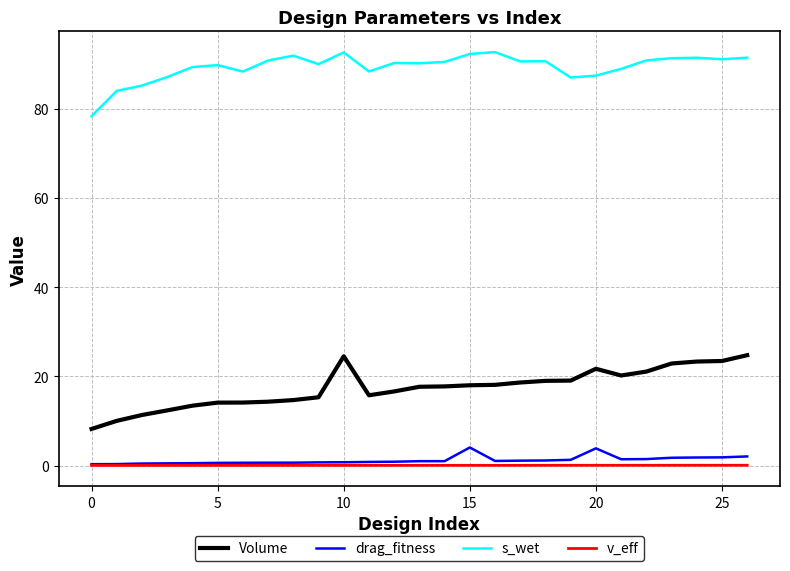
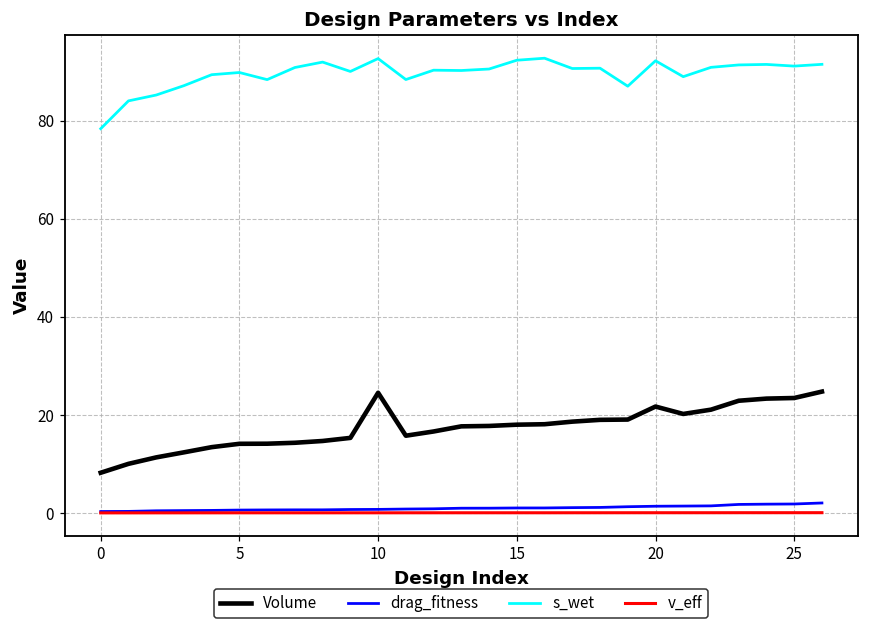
  {
    "Volume": {
      "0": 8,
      "5": 14,
      "10": 25,
      "15": 18,
      "20": 22,
      "25": 23
    },
    "drag_fitness": {
      "10": 1,
-     "15": 4,
-     "20": 4,
+     "15": 1,
+     "20": 1,
      "25": 2
    },
    "s_wet": {
      "0": 78,
      "5": 90,
      "10": 93,
      "15": 92,
-     "20": 87,
+     "20": 92,
      "25": 91
    },
    "v_eff": {
      "10": 0,
      "15": 0,
      "20": 0,
      "25": 0
    }
  }
